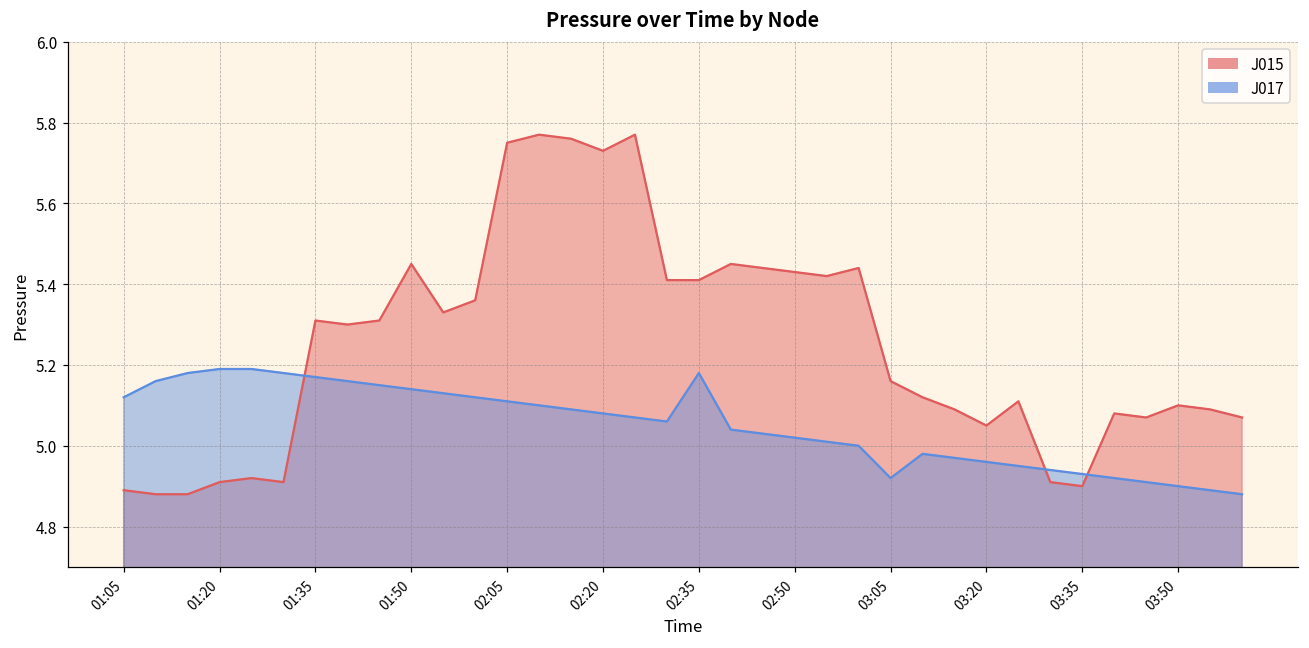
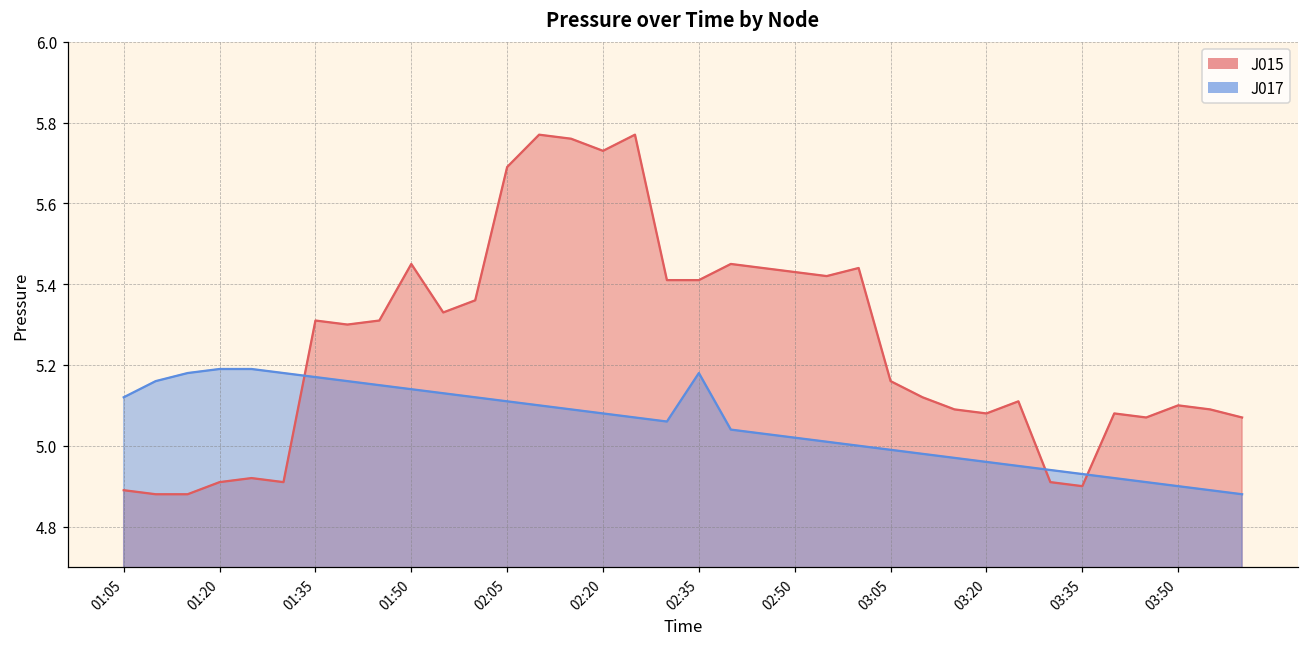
  {
    "J015": {
      "01:05": 4.89,
      "01:20": 4.91,
      "01:35": 5.31,
      "01:50": 5.45,
-     "02:05": 5.75,
+     "02:05": 5.69,
      "02:20": 5.73,
      "02:35": 5.41,
      "02:50": 5.43,
      "03:05": 5.16,
-     "03:20": 5.05,
+     "03:20": 5.08,
      "03:35": 4.90,
      "03:50": 5.10
    },
    "J017": {
      "01:05": 5.12,
      "01:20": 5.19,
      "01:35": 5.17,
      "01:50": 5.14,
      "02:05": 5.11,
      "02:20": 5.08,
      "02:35": 5.18,
      "02:50": 5.02,
-     "03:05": 4.92,
+     "03:05": 4.99,
      "03:20": 4.96,
      "03:35": 4.93,
      "03:50": 4.90
    }
  }
